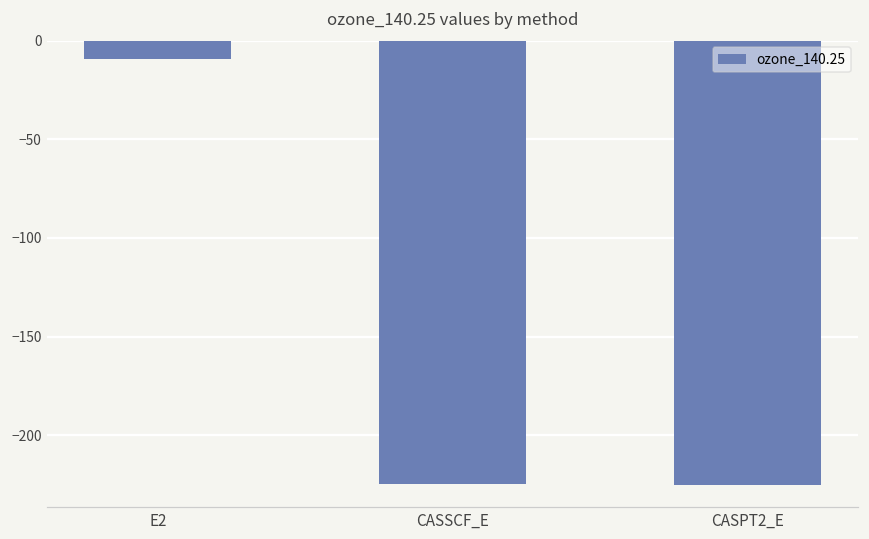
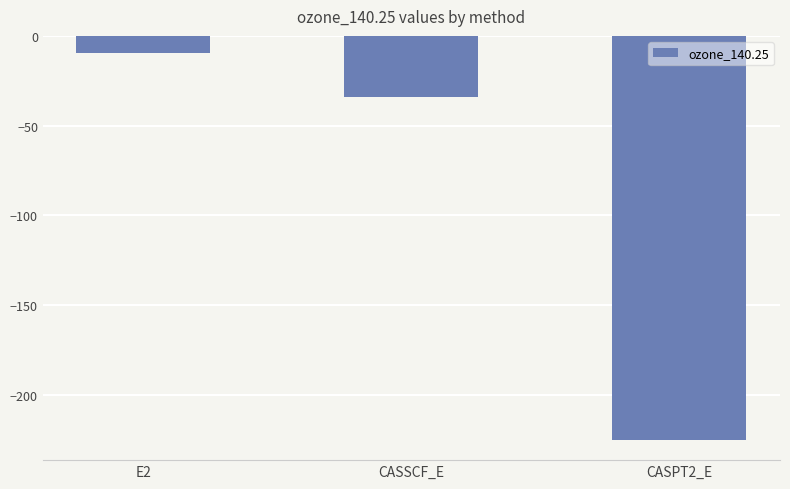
  {
    "E2": -9,
-   "CASSCF_E": -225,
+   "CASSCF_E": -34,
    "CASPT2_E": -225
  }
